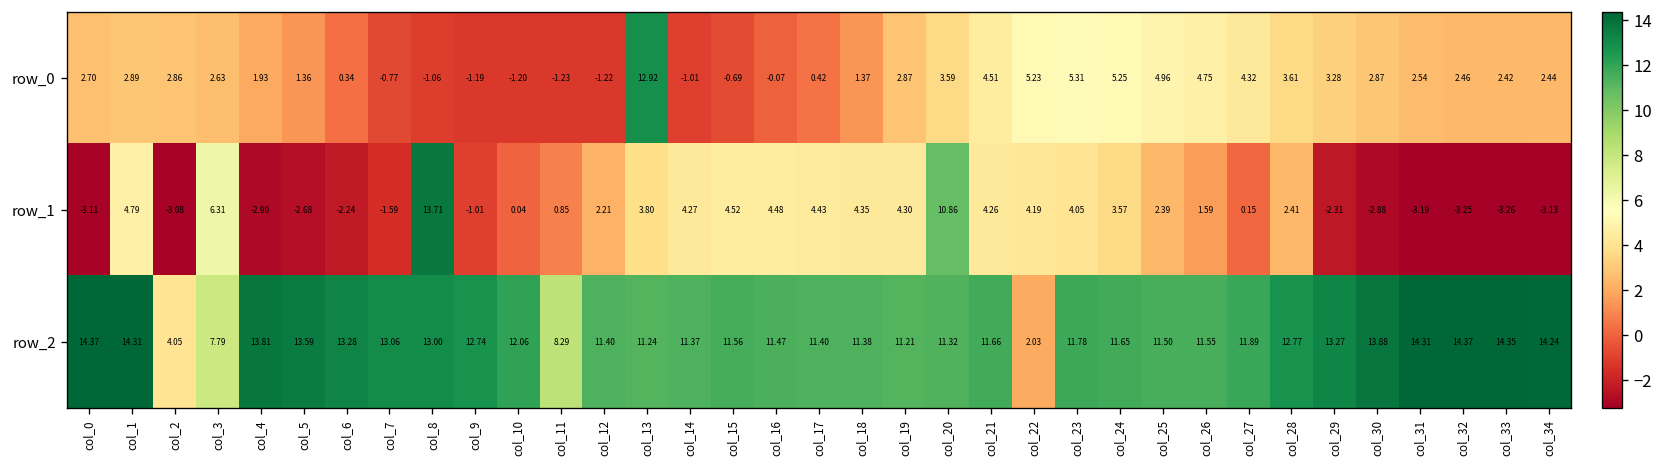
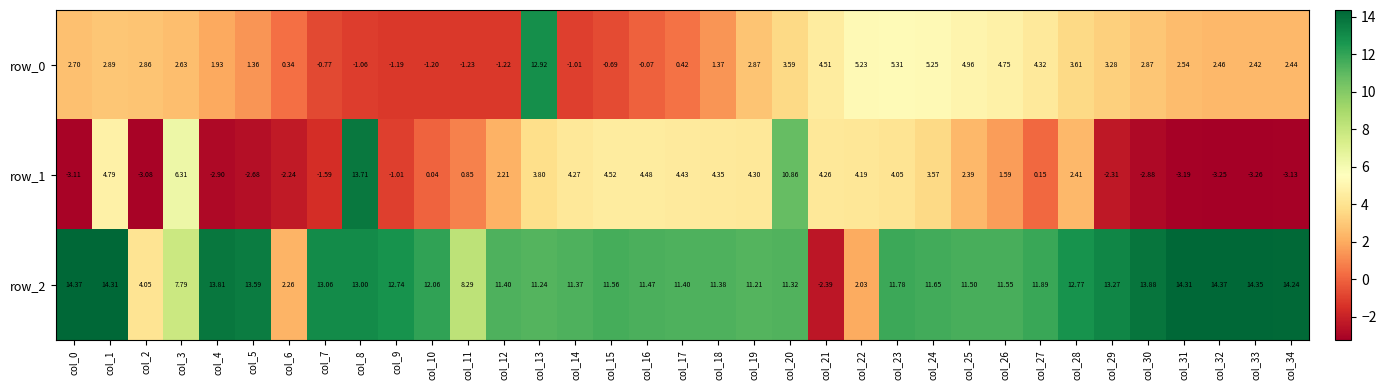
  {
    "row_0": {
      "col_0": 2.70,
      "col_1": 2.89,
      "col_2": 2.86,
      "col_3": 2.63,
      "col_4": 1.93,
      "col_5": 1.36,
      "col_6": 0.34,
      "col_7": -0.77,
      "col_8": -1.06,
      "col_9": -1.19,
      "col_10": -1.20,
      "col_11": -1.23,
      "col_12": -1.22,
      "col_13": 12.92,
      "col_14": -1.01,
      "col_15": -0.69,
      "col_16": -0.07,
      "col_17": 0.42,
      "col_18": 1.37,
      "col_19": 2.87,
      "col_20": 3.59,
      "col_21": 4.51,
      "col_22": 5.23,
      "col_23": 5.31,
      "col_24": 5.25,
      "col_25": 4.96,
      "col_26": 4.75,
      "col_27": 4.32,
      "col_28": 3.61,
      "col_29": 3.28,
      "col_30": 2.87,
      "col_31": 2.54,
      "col_32": 2.46,
      "col_33": 2.42,
      "col_34": 2.44
    },
    "row_1": {
      "col_0": -3.11,
      "col_1": 4.79,
      "col_2": -3.08,
      "col_3": 6.31,
      "col_4": -2.90,
      "col_5": -2.68,
      "col_6": -2.24,
      "col_7": -1.59,
      "col_8": 13.71,
      "col_9": -1.01,
      "col_10": 0.04,
      "col_11": 0.85,
      "col_12": 2.21,
      "col_13": 3.80,
      "col_14": 4.27,
      "col_15": 4.52,
      "col_16": 4.48,
      "col_17": 4.43,
      "col_18": 4.35,
      "col_19": 4.30,
      "col_20": 10.86,
      "col_21": 4.26,
      "col_22": 4.19,
      "col_23": 4.05,
      "col_24": 3.57,
      "col_25": 2.39,
      "col_26": 1.59,
      "col_27": 0.15,
      "col_28": 2.41,
      "col_29": -2.31,
      "col_30": -2.88,
      "col_31": -3.19,
      "col_32": -3.25,
      "col_33": -3.26,
      "col_34": -3.13
    },
    "row_2": {
      "col_0": 14.37,
      "col_1": 14.31,
      "col_2": 4.05,
      "col_3": 7.79,
      "col_4": 13.81,
      "col_5": 13.59,
-     "col_6": 13.28,
+     "col_6": 2.26,
      "col_7": 13.06,
      "col_8": 13.00,
      "col_9": 12.74,
      "col_10": 12.06,
      "col_11": 8.29,
      "col_12": 11.40,
      "col_13": 11.24,
      "col_14": 11.37,
      "col_15": 11.56,
      "col_16": 11.47,
      "col_17": 11.40,
      "col_18": 11.38,
      "col_19": 11.21,
      "col_20": 11.32,
-     "col_21": 11.66,
+     "col_21": -2.39,
      "col_22": 2.03,
      "col_23": 11.78,
      "col_24": 11.65,
      "col_25": 11.50,
      "col_26": 11.55,
      "col_27": 11.89,
      "col_28": 12.77,
      "col_29": 13.27,
      "col_30": 13.88,
      "col_31": 14.31,
      "col_32": 14.37,
      "col_33": 14.35,
      "col_34": 14.24
    }
  }
